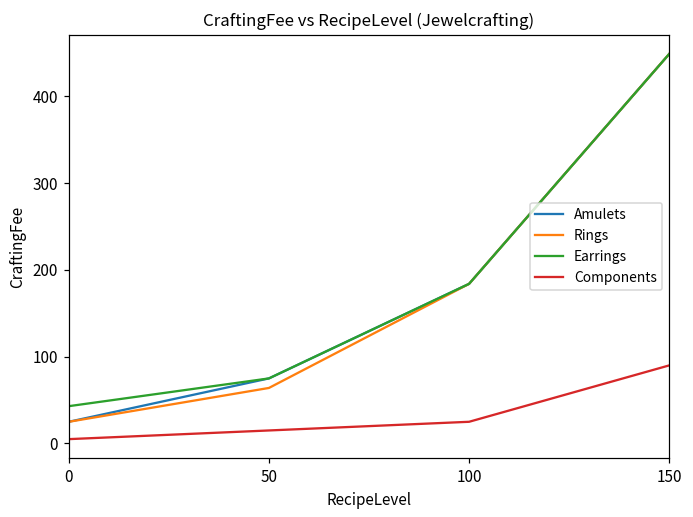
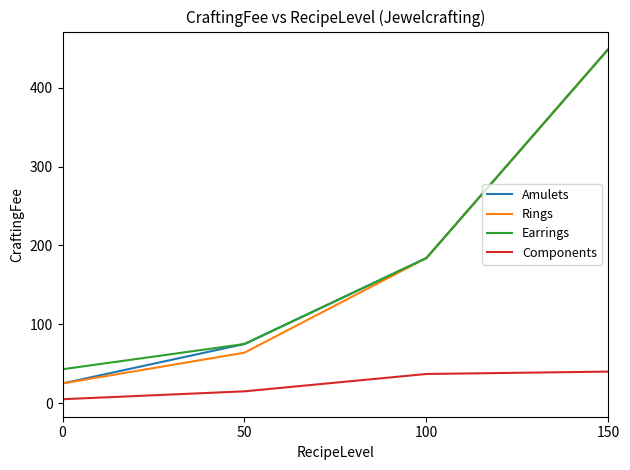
  {
    "Rings": {
      "50": 60
    },
    "Earrings": {
      "0": 40
    },
    "Components": {
      "0": 10,
      "50": 20,
-     "100": 30,
-     "150": 90
+     "100": 40,
+     "150": 40
    }
  }
